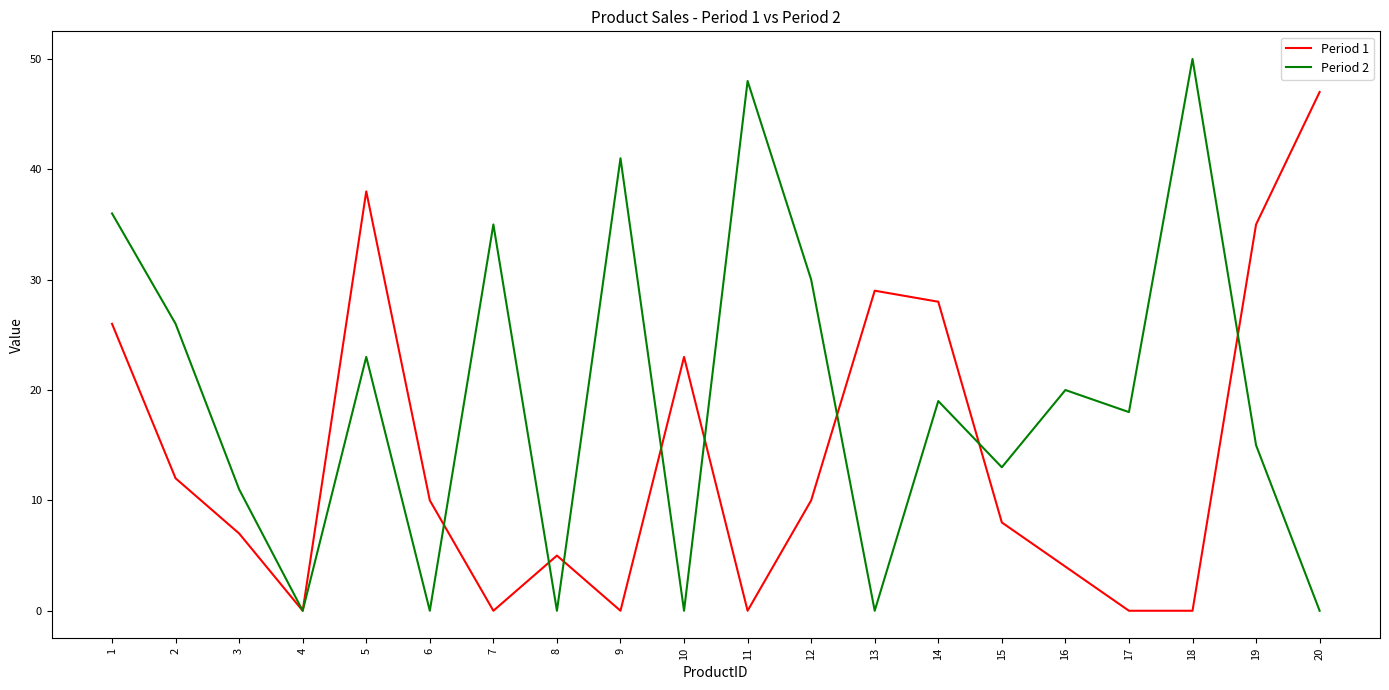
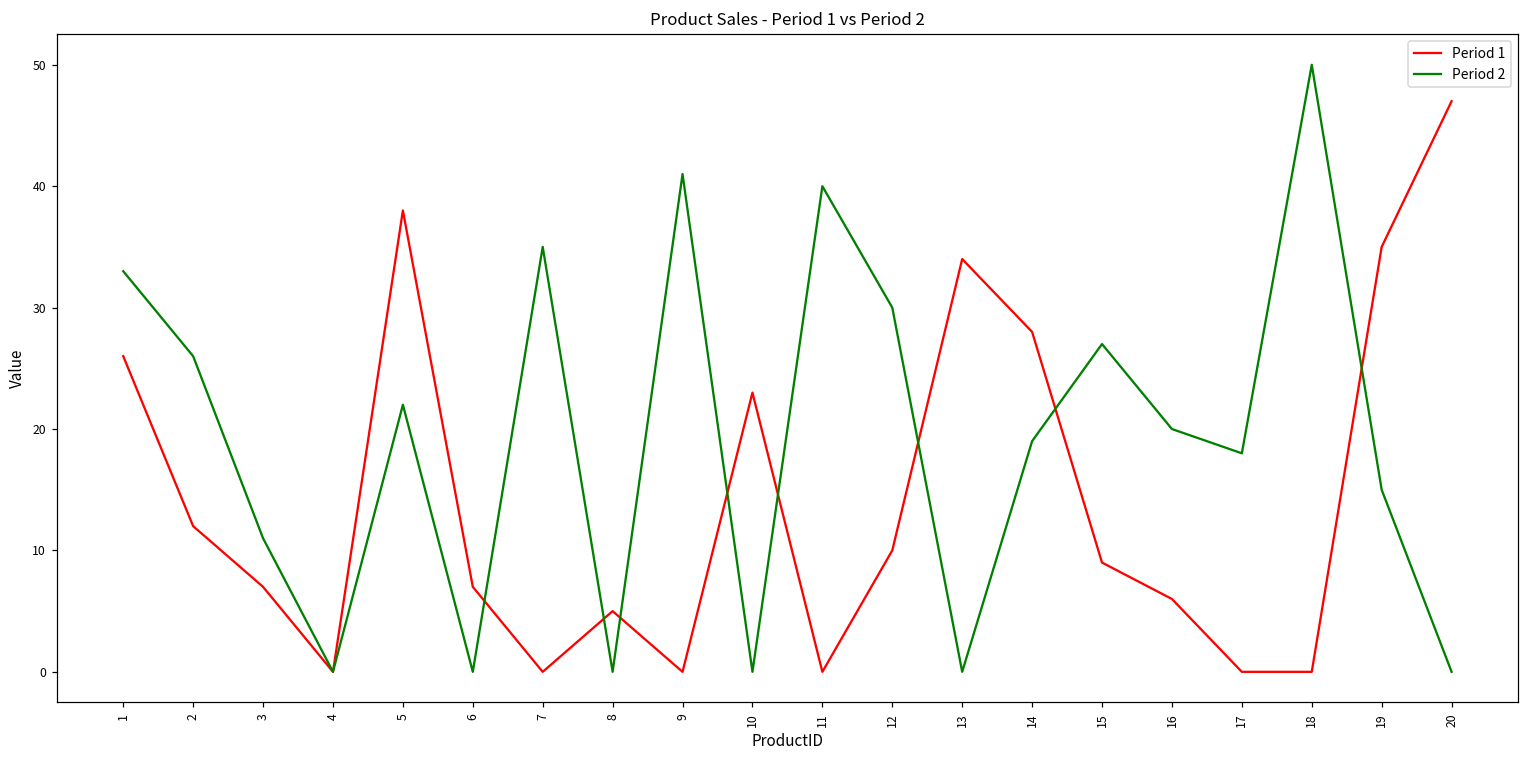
  {
    "Period 1": {
      "1": 26,
      "2": 12,
      "3": 7,
      "5": 38,
-     "6": 10,
+     "6": 7,
      "7": 0,
      "8": 5,
      "9": 0,
      "10": 23,
      "11": 0,
      "12": 10,
-     "13": 29,
+     "13": 34,
      "14": 28,
-     "15": 8,
-     "16": 4,
+     "15": 9,
+     "16": 6,
      "17": 0,
      "18": 0,
      "19": 35,
      "20": 47
    },
    "Period 2": {
-     "1": 36,
+     "1": 33,
      "2": 26,
      "3": 11,
-     "5": 23,
+     "5": 22,
      "6": 0,
      "7": 35,
      "8": 0,
      "9": 41,
      "10": 0,
-     "11": 48,
+     "11": 40,
      "12": 30,
      "13": 0,
      "14": 19,
-     "15": 13,
+     "15": 27,
      "16": 20,
      "17": 18,
      "18": 50,
      "19": 15,
      "20": 0
    }
  }
